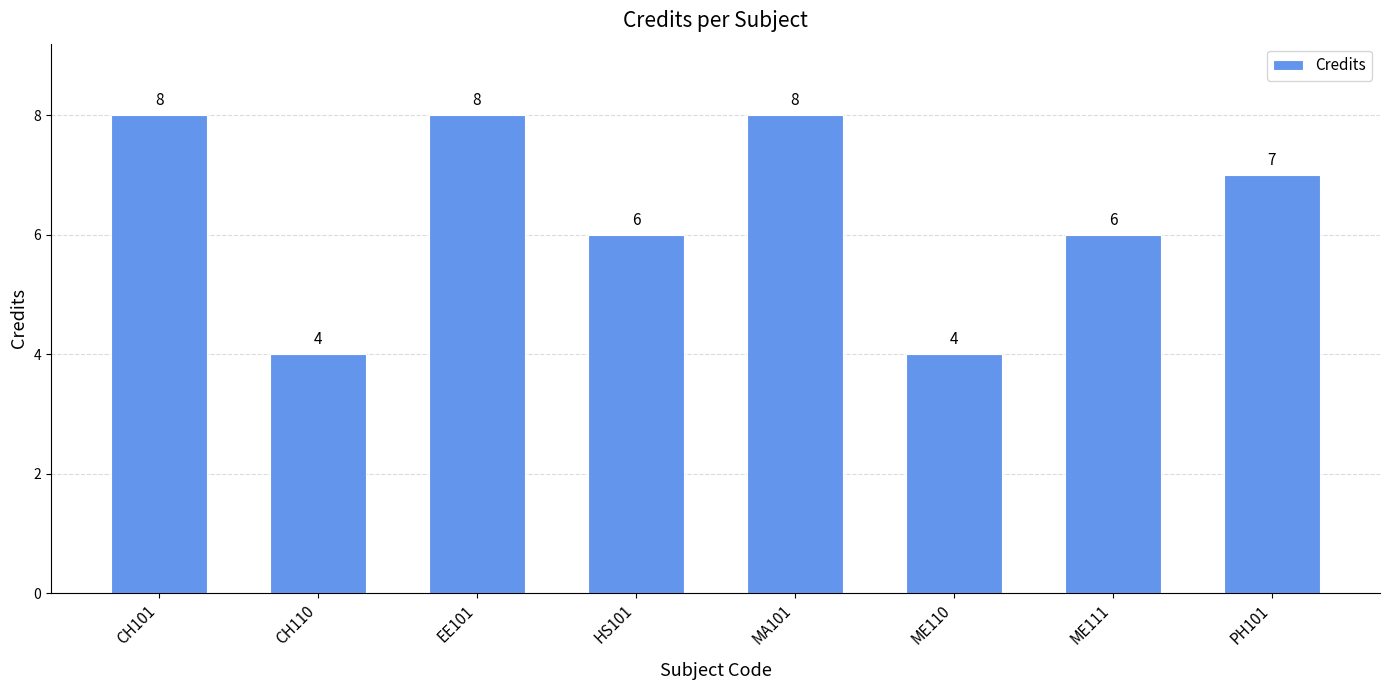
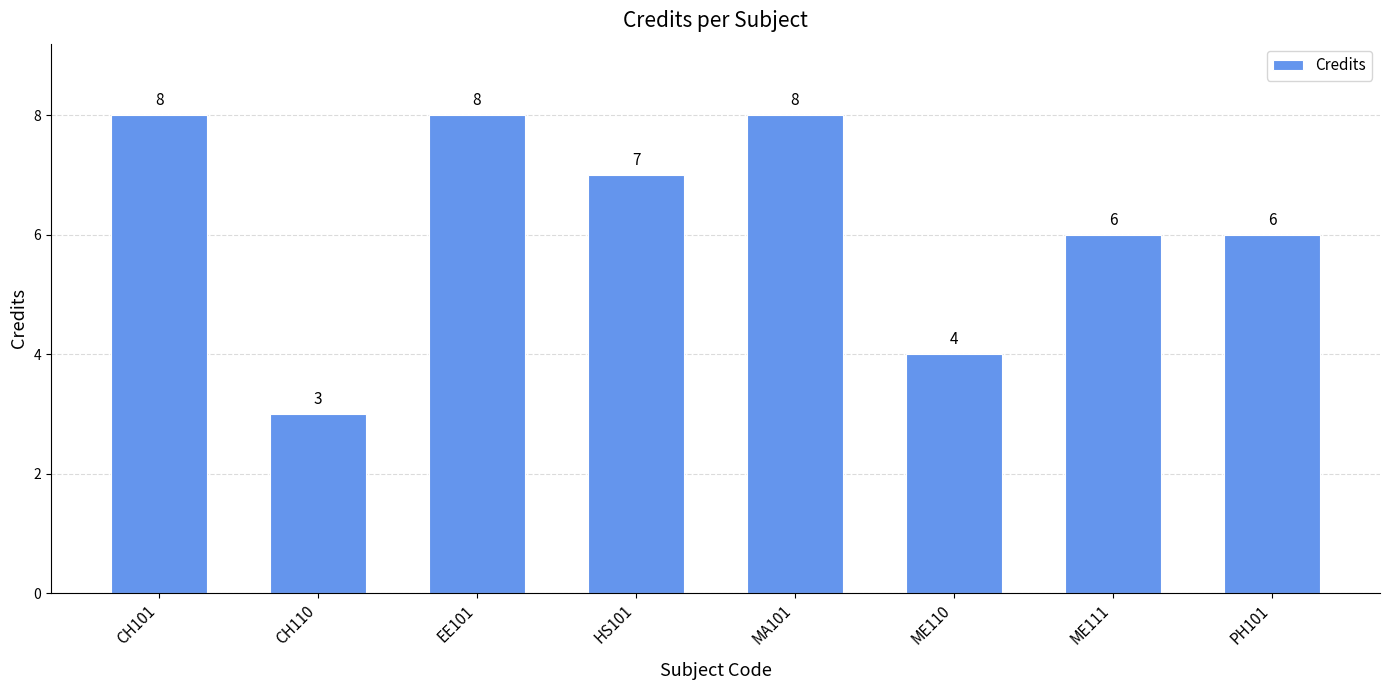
  {
    "CH101": 8,
-   "CH110": 4,
+   "CH110": 3,
    "EE101": 8,
-   "HS101": 6,
+   "HS101": 7,
    "MA101": 8,
    "ME110": 4,
    "ME111": 6,
-   "PH101": 7
+   "PH101": 6
  }
